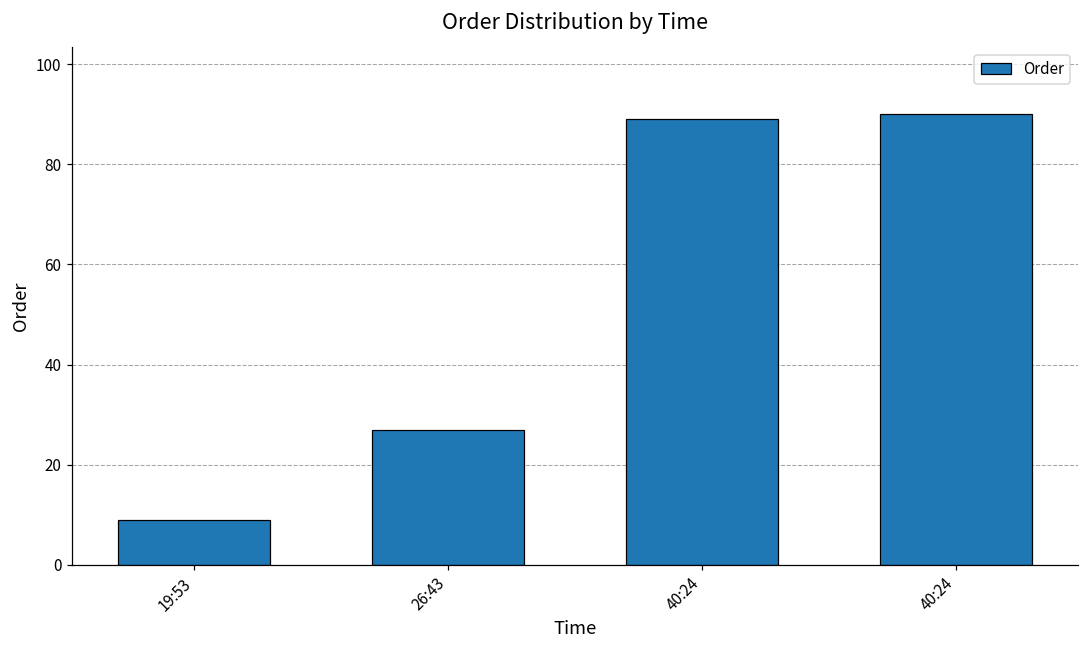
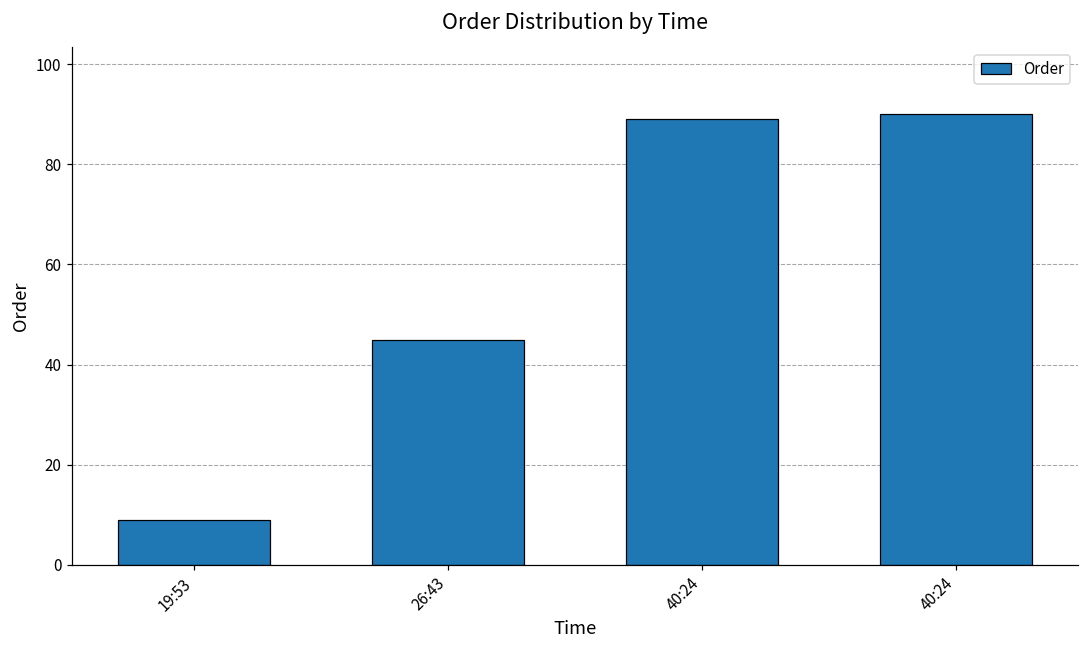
  {
    "19:53": 9,
-   "26:43": 27
+   "26:43": 45
  }
